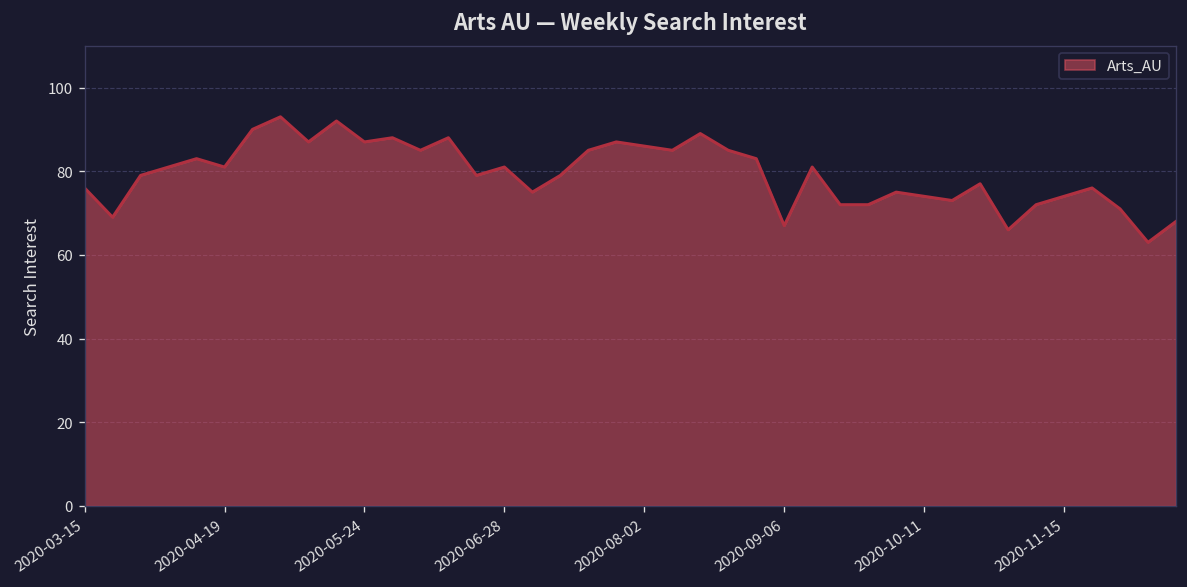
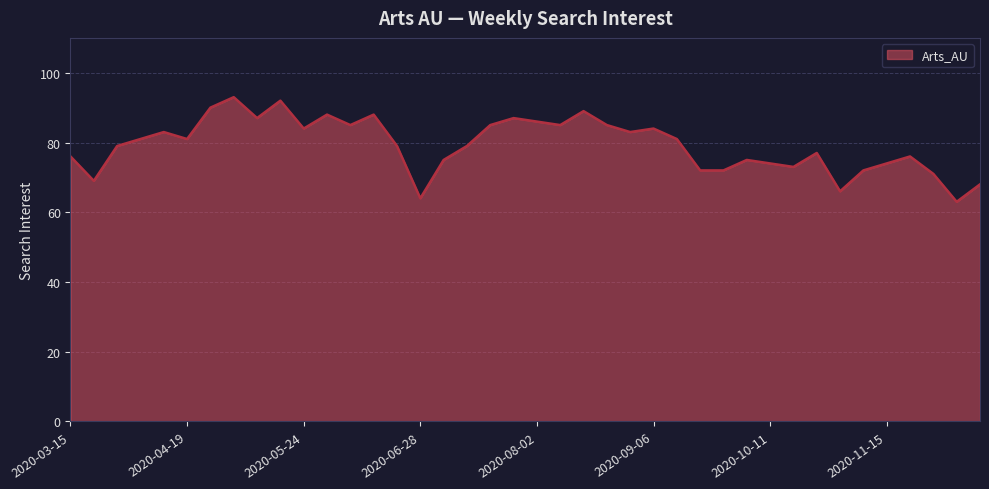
  {
    "2020-03-15": 76,
    "2020-04-19": 81,
-   "2020-05-24": 87,
-   "2020-06-28": 81,
+   "2020-05-24": 84,
+   "2020-06-28": 64,
    "2020-08-02": 86,
-   "2020-09-06": 67,
+   "2020-09-06": 84,
    "2020-10-11": 74,
    "2020-11-15": 74
  }
